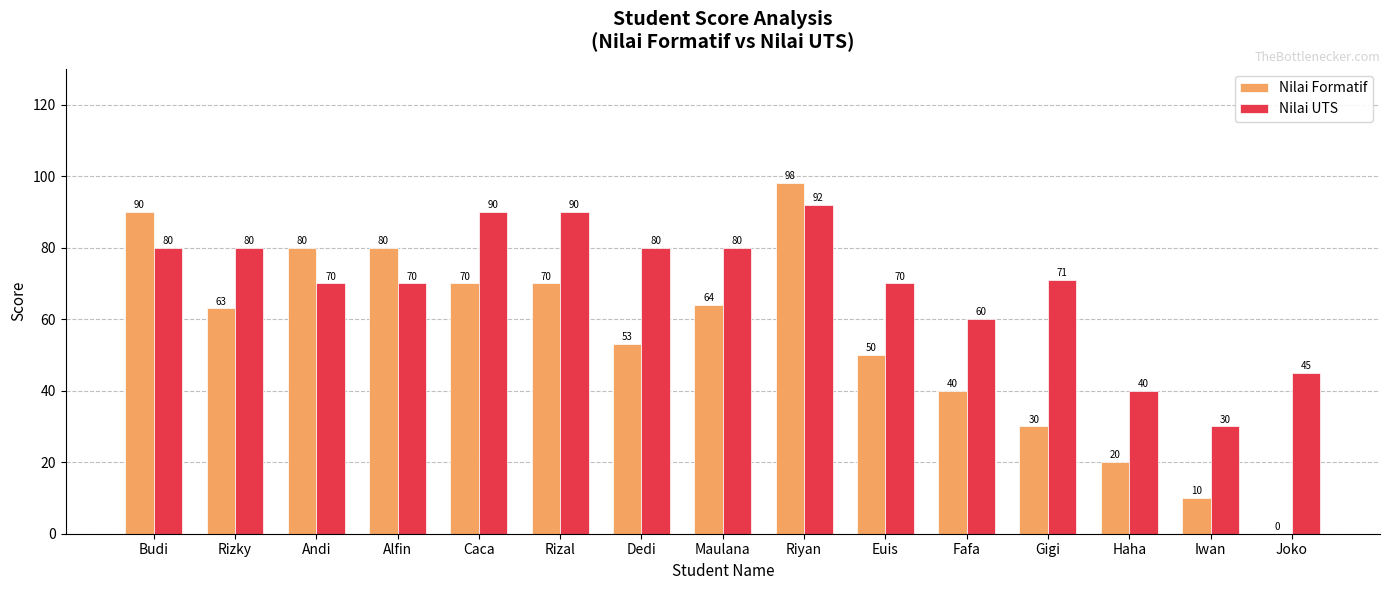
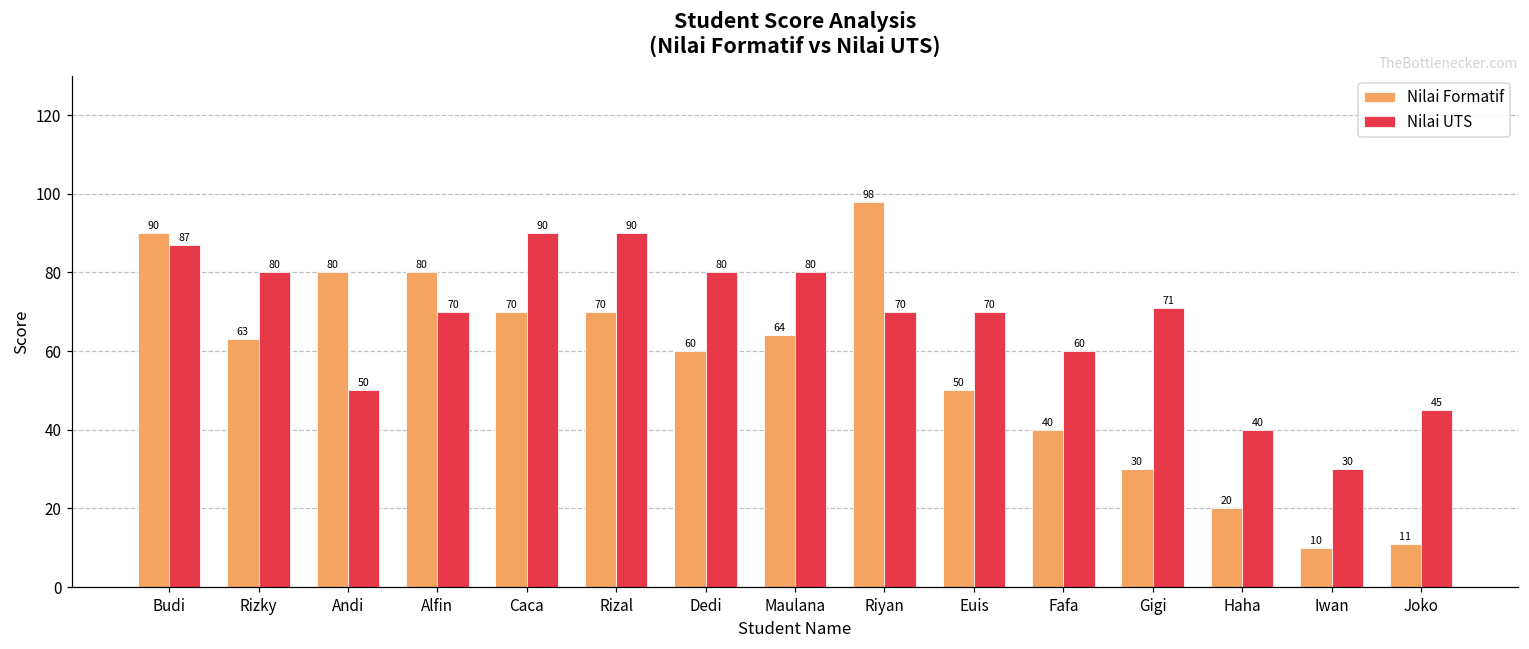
  {
    "Nilai Formatif": {
      "Budi": 90,
      "Rizky": 63,
      "Andi": 80,
      "Alfin": 80,
      "Caca": 70,
      "Rizal": 70,
-     "Dedi": 53,
+     "Dedi": 60,
      "Maulana": 64,
      "Riyan": 98,
      "Euis": 50,
      "Fafa": 40,
      "Gigi": 30,
      "Haha": 20,
      "Iwan": 10,
-     "Joko": 0
+     "Joko": 11
    },
    "Nilai UTS": {
-     "Budi": 80,
+     "Budi": 87,
      "Rizky": 80,
-     "Andi": 70,
+     "Andi": 50,
      "Alfin": 70,
      "Caca": 90,
      "Rizal": 90,
      "Dedi": 80,
      "Maulana": 80,
-     "Riyan": 92,
+     "Riyan": 70,
      "Euis": 70,
      "Fafa": 60,
      "Gigi": 71,
      "Haha": 40,
      "Iwan": 30,
      "Joko": 45
    }
  }
